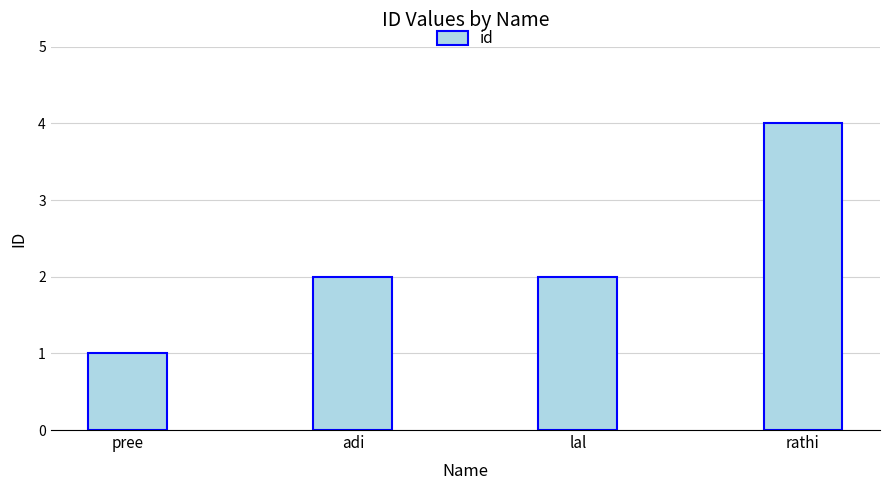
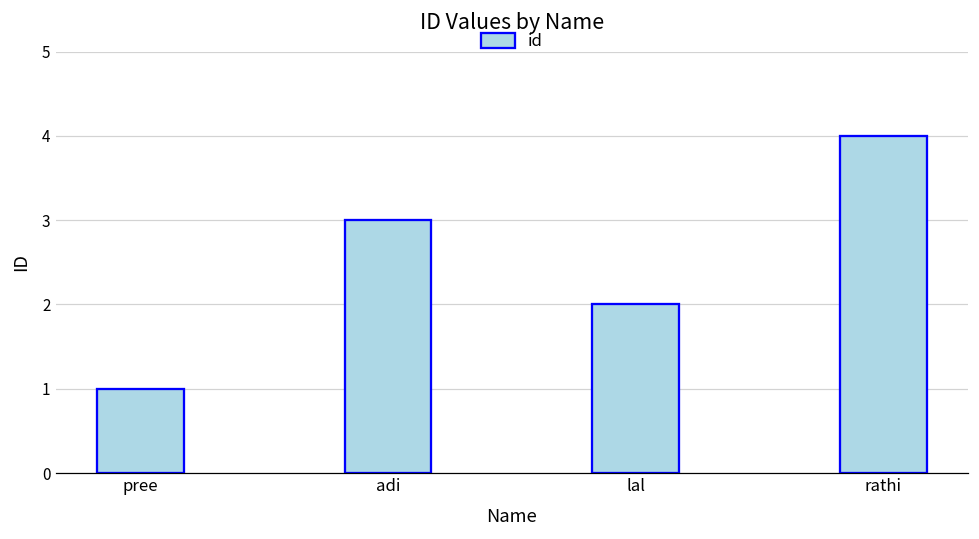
  {
    "pree": 1,
-   "adi": 2,
+   "adi": 3,
    "lal": 2,
    "rathi": 4
  }
